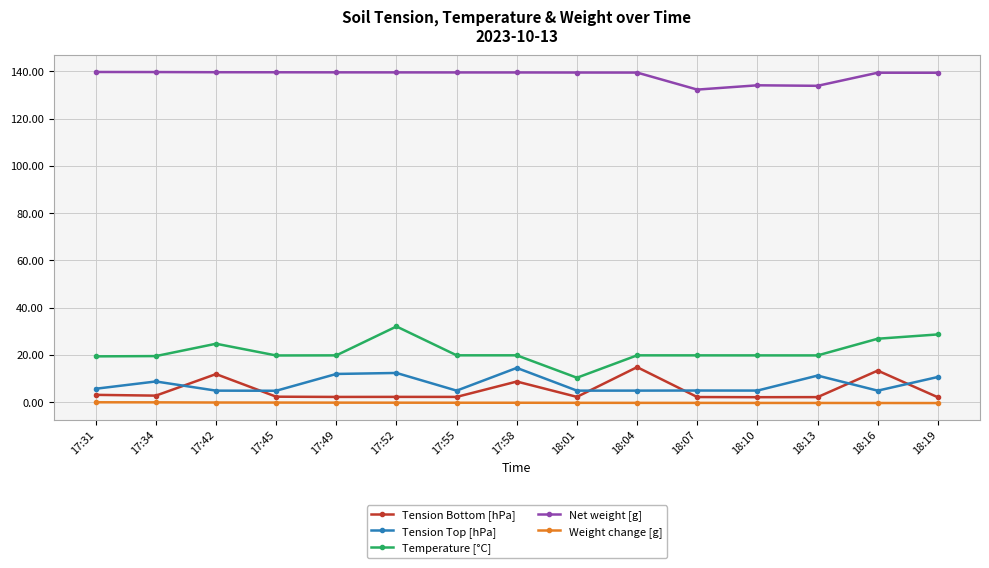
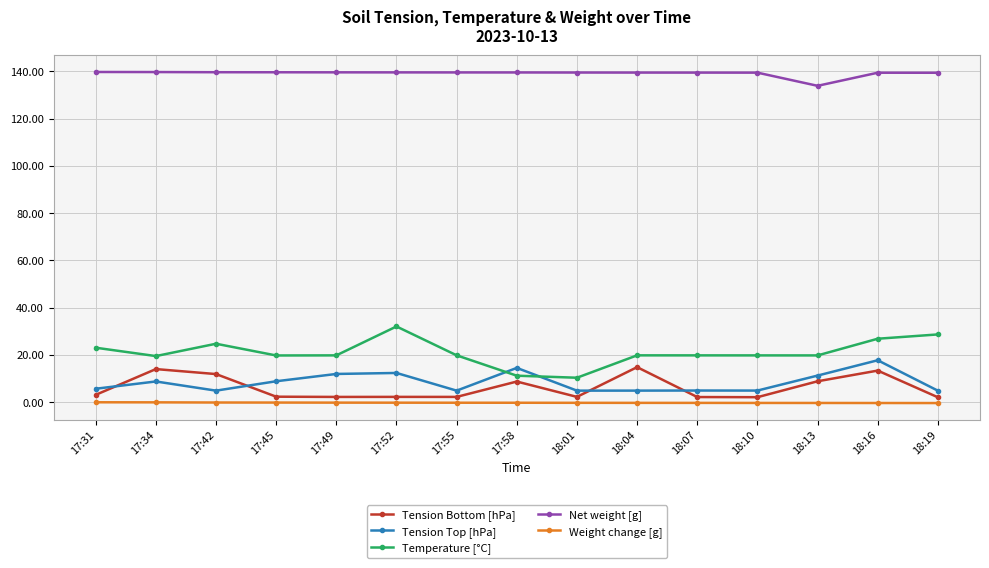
  {
    "Tension Bottom [hPa]": {
      "17:31": 3,
-     "17:34": 3,
+     "17:34": 14,
      "17:42": 12,
      "17:45": 2,
      "17:49": 2,
      "17:52": 2,
      "17:55": 2,
      "17:58": 9,
      "18:01": 2,
      "18:04": 15,
      "18:07": 2,
      "18:10": 2,
-     "18:13": 2,
+     "18:13": 9,
      "18:16": 13,
      "18:19": 2
    },
    "Tension Top [hPa]": {
      "17:31": 6,
      "17:34": 9,
      "17:42": 5,
-     "17:45": 5,
+     "17:45": 9,
      "17:49": 12,
      "17:52": 12,
      "17:55": 5,
      "17:58": 15,
      "18:01": 5,
      "18:04": 5,
      "18:07": 5,
      "18:10": 5,
      "18:13": 11,
-     "18:16": 5,
-     "18:19": 11
+     "18:16": 18,
+     "18:19": 5
    },
    "Temperature [°C]": {
-     "17:31": 19,
+     "17:31": 23,
      "17:34": 20,
      "17:42": 25,
      "17:45": 20,
      "17:49": 20,
      "17:52": 32,
      "17:55": 20,
-     "17:58": 20,
+     "17:58": 11,
      "18:01": 10,
      "18:04": 20,
      "18:07": 20,
      "18:10": 20,
      "18:13": 20,
      "18:16": 27,
      "18:19": 29
    },
    "Net weight [g]": {
      "17:31": 140,
      "17:34": 140,
      "17:42": 140,
      "17:45": 140,
      "17:49": 140,
      "17:52": 140,
      "17:55": 140,
      "17:58": 140,
      "18:01": 139,
      "18:04": 139,
-     "18:07": 132,
-     "18:10": 134,
+     "18:07": 139,
+     "18:10": 139,
      "18:13": 134,
      "18:16": 139,
      "18:19": 139
    },
    "Weight change [g]": {
      "17:31": 0,
      "17:34": 0,
      "17:42": 0,
      "17:45": 0,
      "17:49": 0,
      "17:52": 0,
      "17:55": 0,
      "17:58": 0,
      "18:01": 0,
      "18:04": 0,
      "18:07": 0,
      "18:10": 0,
      "18:13": 0,
      "18:16": 0,
      "18:19": 0
    }
  }
